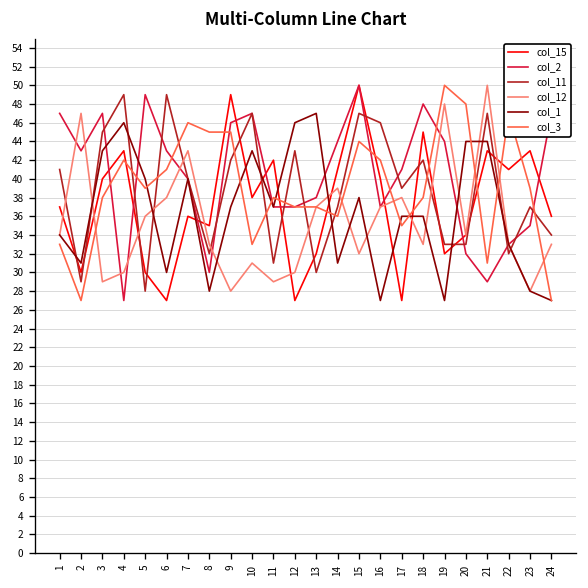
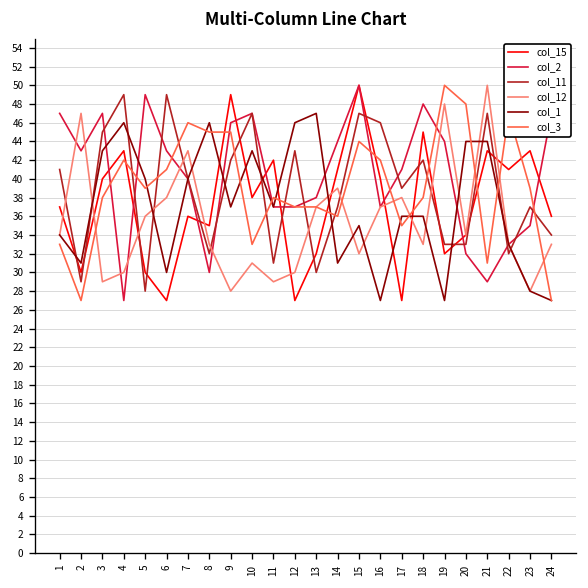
  {
    "col_15": {
      "1": 37,
      "2": 30,
      "3": 40,
      "4": 43,
      "5": 30,
      "6": 27,
      "7": 36,
      "8": 35,
      "9": 49,
      "10": 38,
      "11": 42,
      "12": 27,
      "13": 32,
      "14": 41,
      "16": 40,
      "17": 27,
      "18": 45,
      "19": 32,
      "21": 43,
      "22": 41,
      "23": 43,
      "24": 36
    },
    "col_1": {
      "2": 31,
      "3": 43,
      "4": 46,
      "5": 40,
      "6": 30,
-     "8": 28,
+     "8": 46,
      "9": 37,
      "10": 43,
      "12": 46,
      "13": 47,
      "14": 31,
-     "15": 38,
+     "15": 35,
      "16": 27,
      "17": 36,
      "18": 36,
      "19": 27,
      "20": 44,
      "21": 44
    }
  }
